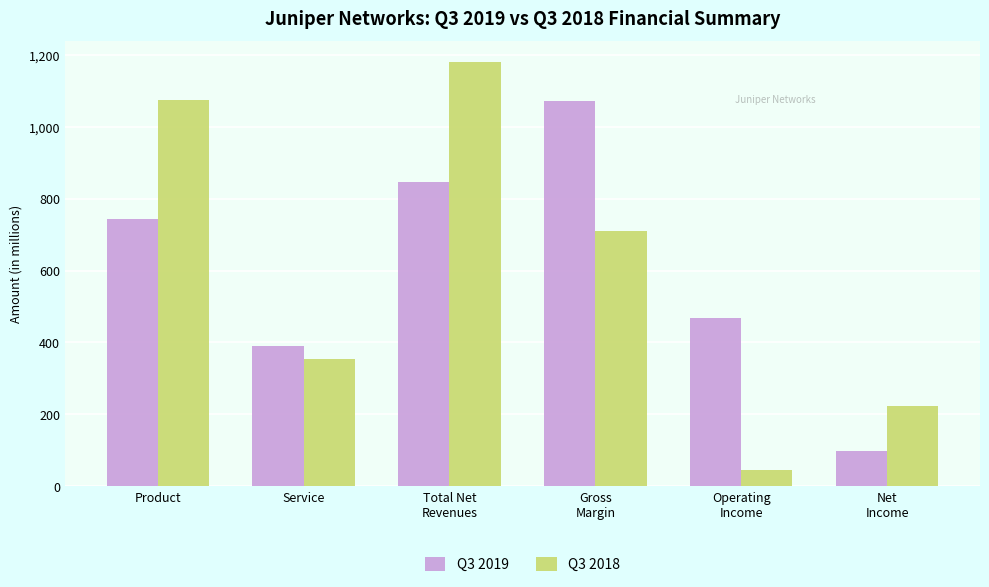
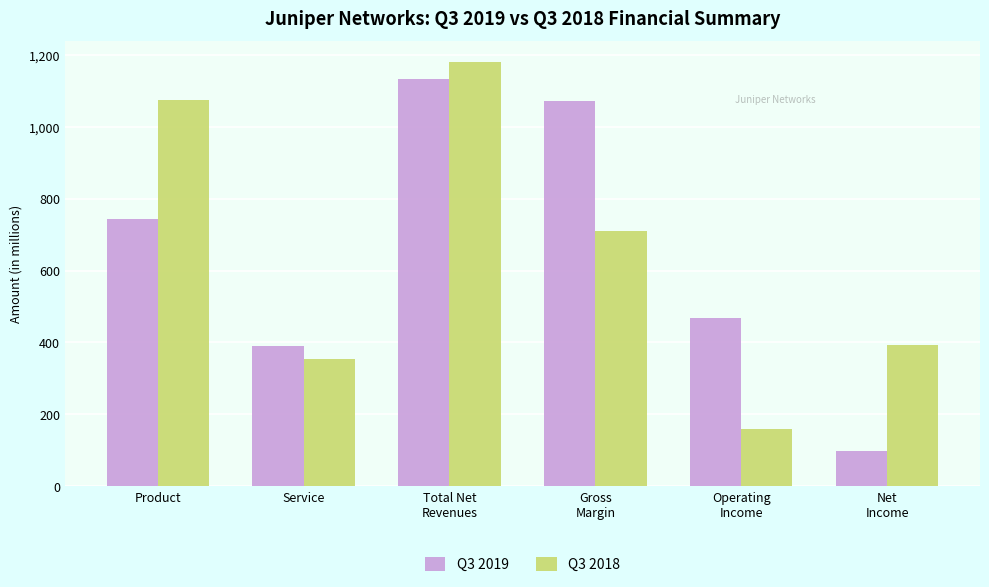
  {
    "Q3 2019": {
      "Product": "740",
      "Service": "390",
-     "Total Net Revenues": "850",
+     "Total Net Revenues": "1,130",
      "Gross Margin": "1,070",
      "Operating Income": "470",
      "Net Income": "100"
    },
    "Q3 2018": {
      "Product": "1,080",
      "Service": "350",
      "Total Net Revenues": "1,180",
      "Gross Margin": "710",
-     "Operating Income": "40",
-     "Net Income": "220"
+     "Operating Income": "160",
+     "Net Income": "390"
    }
  }
